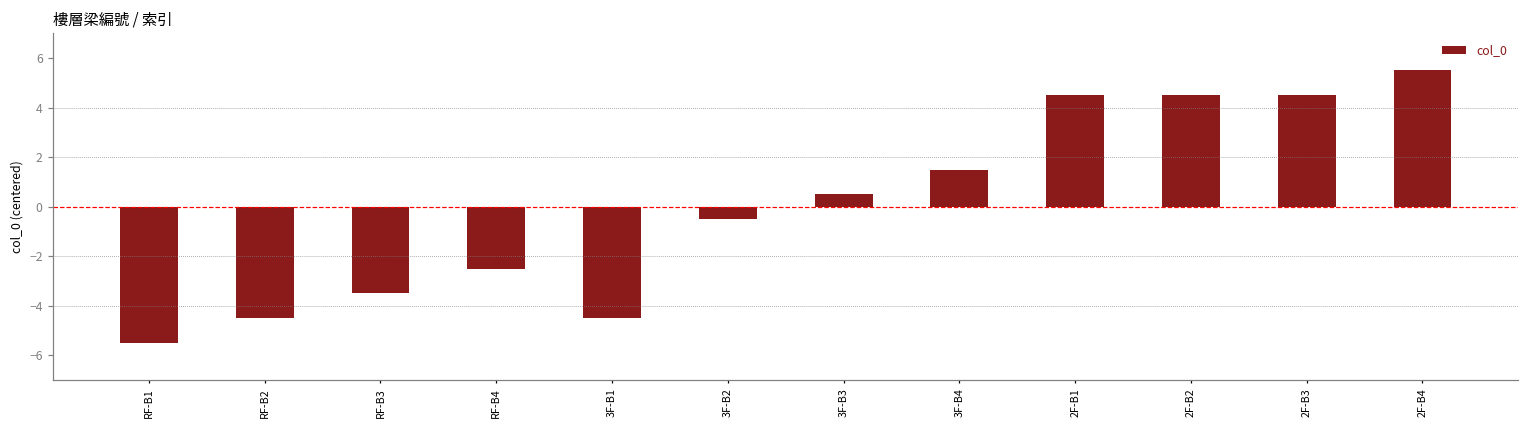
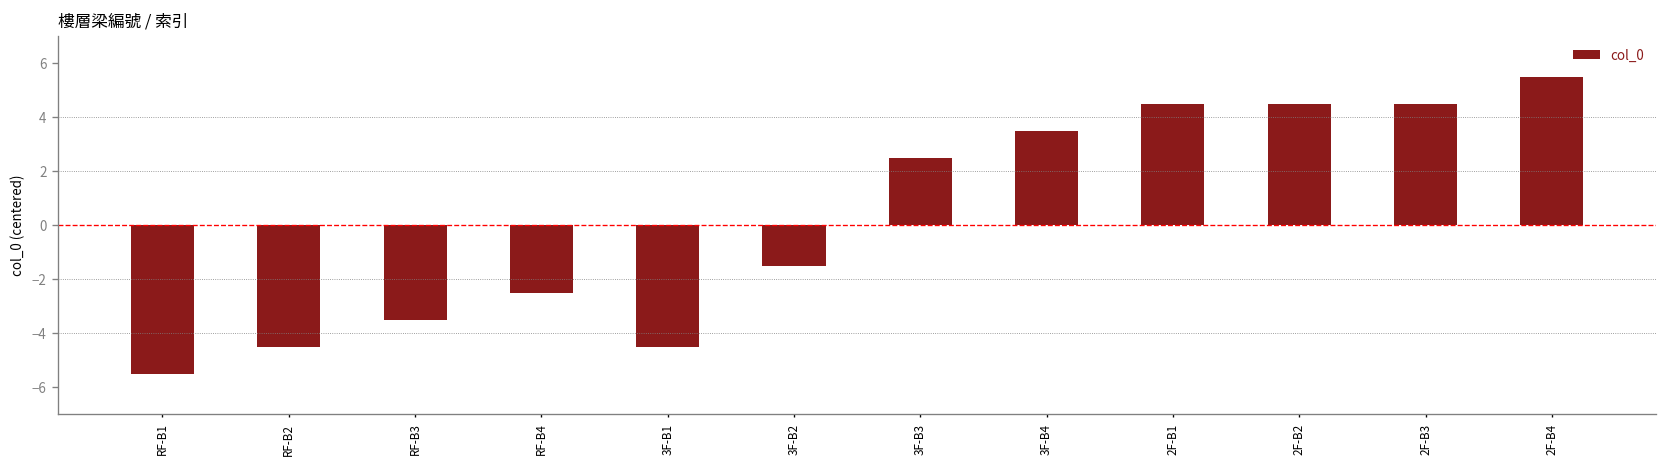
  {
    "RF-B1": -5.5,
    "RF-B2": -4.5,
    "RF-B3": -3.5,
    "RF-B4": -2.5,
    "3F-B1": -4.5,
-   "3F-B2": -0.5,
-   "3F-B3": 0.5,
-   "3F-B4": 1.5,
+   "3F-B2": -1.5,
+   "3F-B3": 2.5,
+   "3F-B4": 3.5,
    "2F-B1": 4.5,
    "2F-B2": 4.5,
    "2F-B3": 4.5,
    "2F-B4": 5.5
  }
